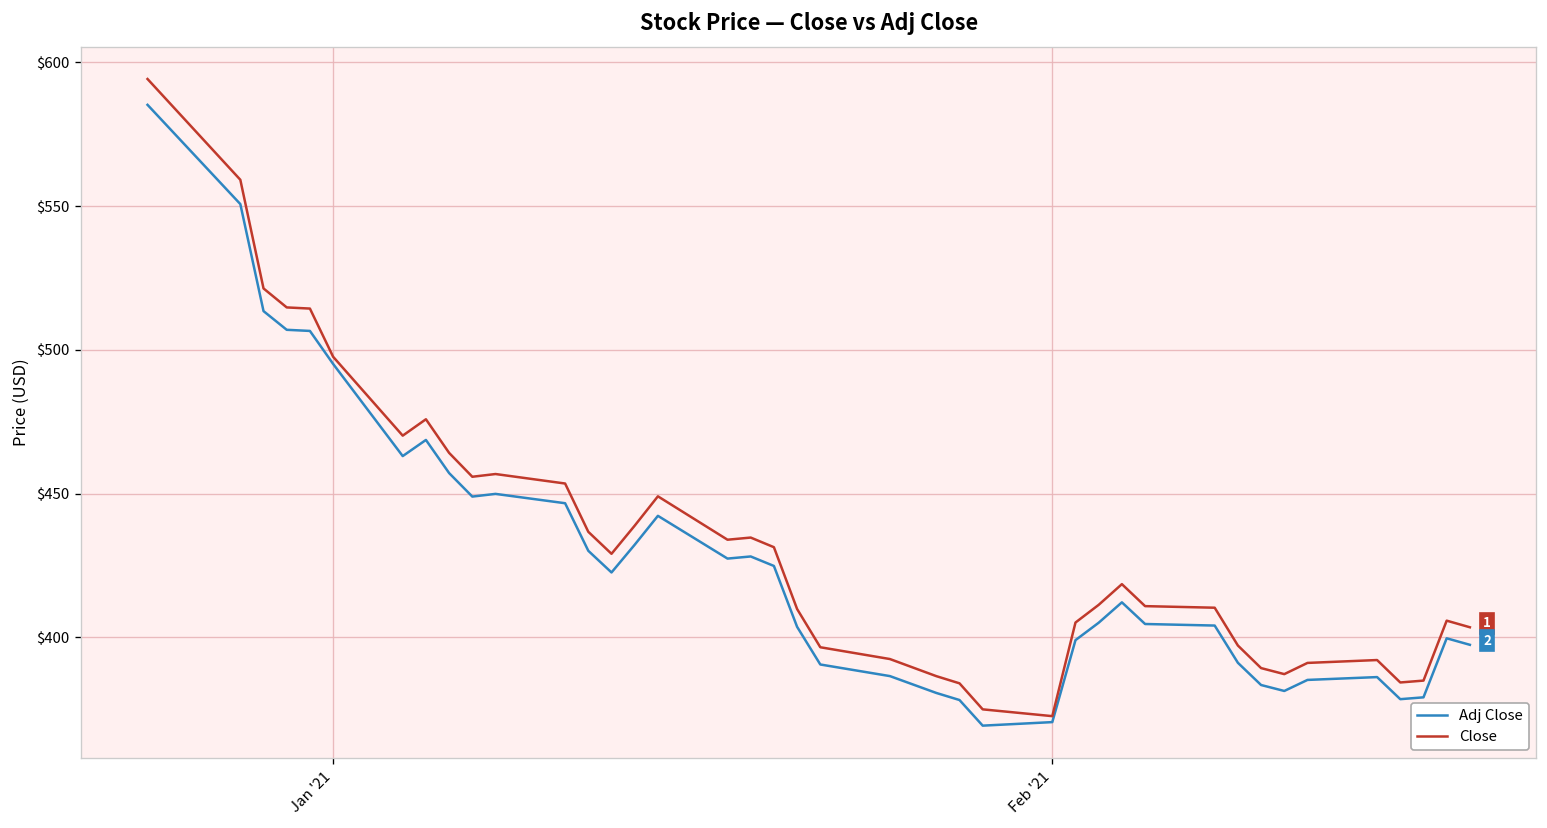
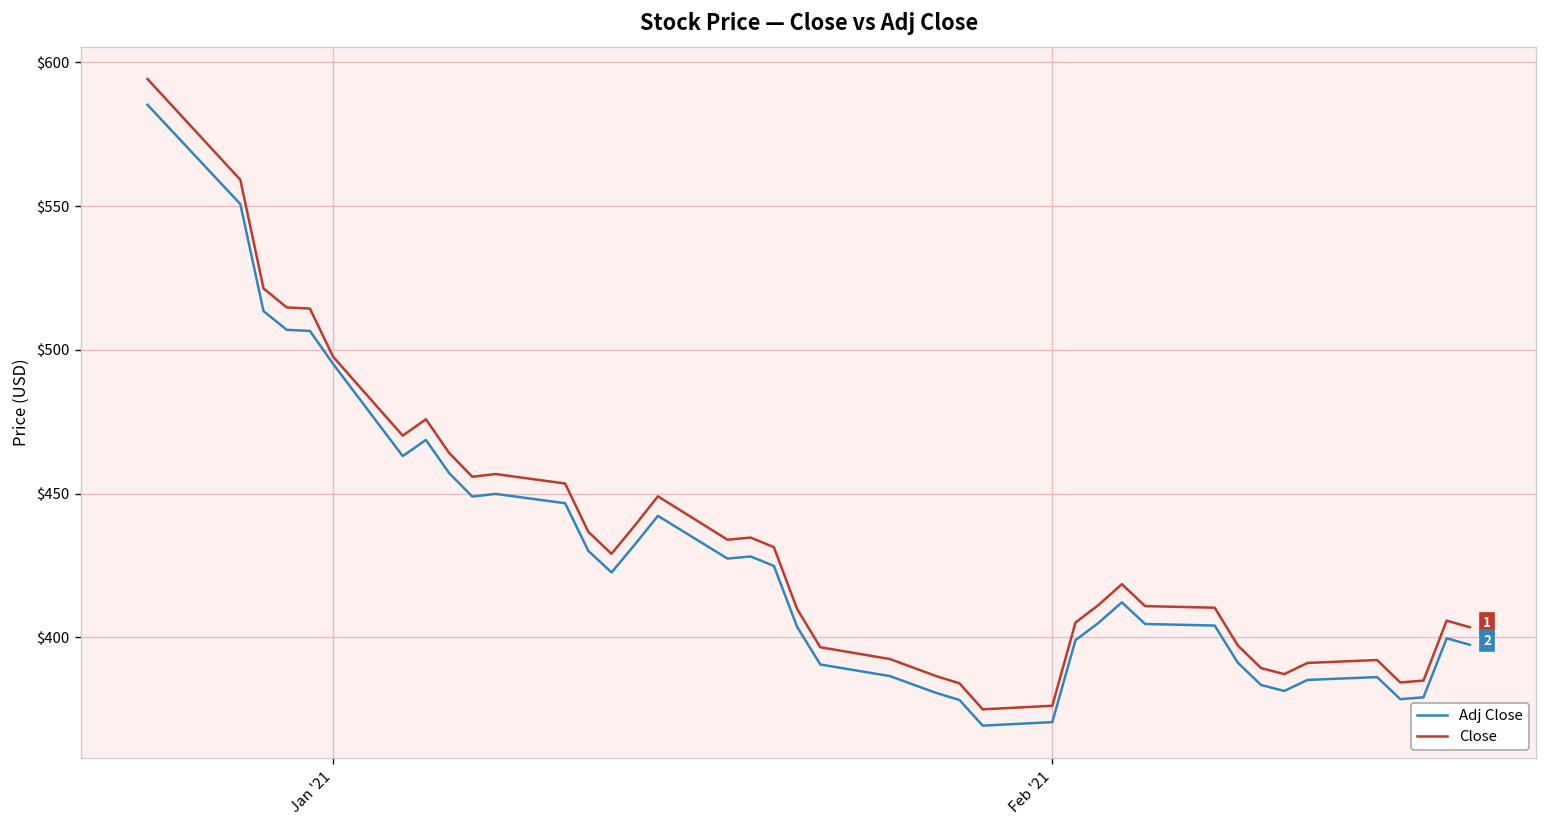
  {
    "Adj Close": {
      "Jan '21": "$495",
      "Feb '21": "$371"
    },
    "Close": {
      "Jan '21": "$498",
-     "Feb '21": "$373"
+     "Feb '21": "$376"
    }
  }
